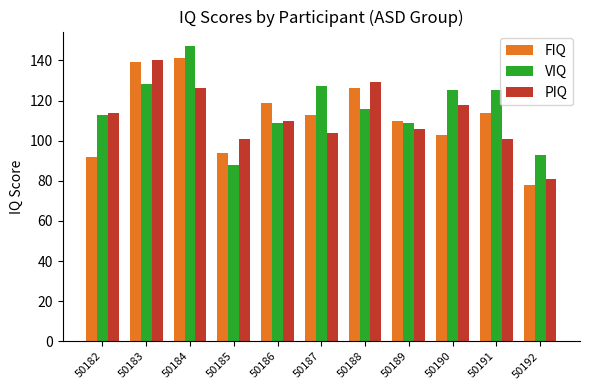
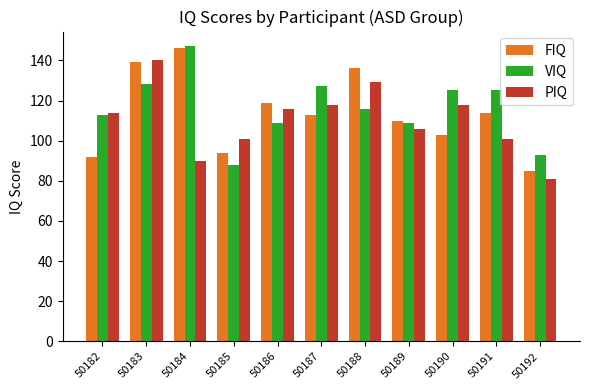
  {
    "FIQ": {
      "50182": 92,
      "50183": 139,
-     "50184": 141,
+     "50184": 146,
      "50185": 94,
      "50186": 119,
      "50187": 113,
-     "50188": 126,
+     "50188": 136,
      "50189": 110,
      "50190": 103,
      "50191": 114,
-     "50192": 78
+     "50192": 85
    },
    "VIQ": {
      "50182": 113,
      "50183": 128,
      "50184": 147,
      "50185": 88,
      "50186": 109,
      "50187": 127,
      "50188": 116,
      "50189": 109,
      "50190": 125,
      "50191": 125,
      "50192": 93
    },
    "PIQ": {
      "50182": 114,
      "50183": 140,
-     "50184": 126,
+     "50184": 90,
      "50185": 101,
-     "50186": 110,
-     "50187": 104,
+     "50186": 116,
+     "50187": 118,
      "50188": 129,
      "50189": 106,
      "50190": 118,
      "50191": 101,
      "50192": 81
    }
  }
